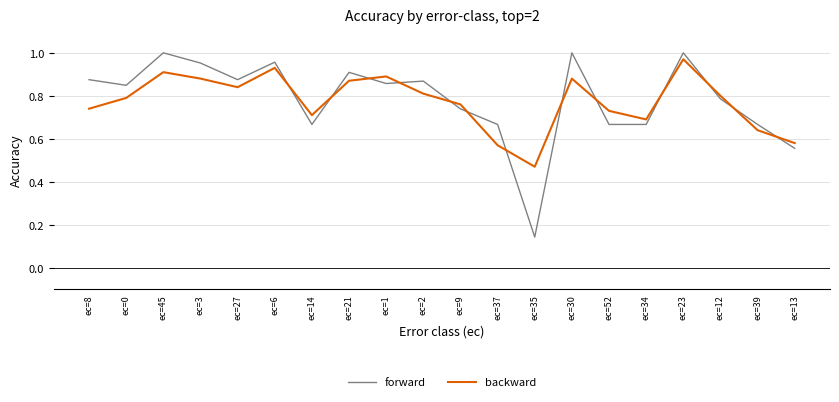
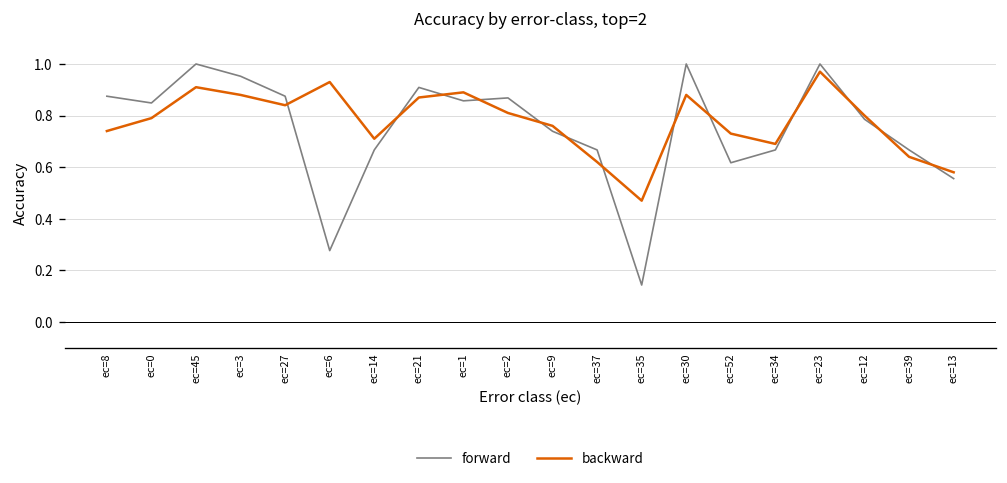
  {
    "forward": {
      "ec=8": 0.88,
      "ec=0": 0.85,
      "ec=45": 1.00,
      "ec=3": 0.95,
      "ec=27": 0.88,
-     "ec=6": 0.96,
+     "ec=6": 0.28,
      "ec=14": 0.67,
      "ec=21": 0.91,
      "ec=1": 0.86,
      "ec=2": 0.87,
      "ec=9": 0.74,
      "ec=37": 0.67,
      "ec=35": 0.14,
      "ec=30": 1.00,
-     "ec=52": 0.67,
+     "ec=52": 0.62,
      "ec=34": 0.67,
      "ec=23": 1.00,
      "ec=12": 0.79,
      "ec=39": 0.67,
      "ec=13": 0.56
    },
    "backward": {
      "ec=8": 0.74,
      "ec=0": 0.79,
      "ec=45": 0.91,
      "ec=3": 0.88,
      "ec=27": 0.84,
      "ec=6": 0.93,
      "ec=14": 0.71,
      "ec=21": 0.87,
      "ec=1": 0.89,
      "ec=2": 0.81,
      "ec=9": 0.76,
-     "ec=37": 0.57,
+     "ec=37": 0.62,
      "ec=35": 0.47,
      "ec=30": 0.88,
      "ec=52": 0.73,
      "ec=34": 0.69,
      "ec=23": 0.97,
      "ec=12": 0.80,
      "ec=39": 0.64,
      "ec=13": 0.58
    }
  }
